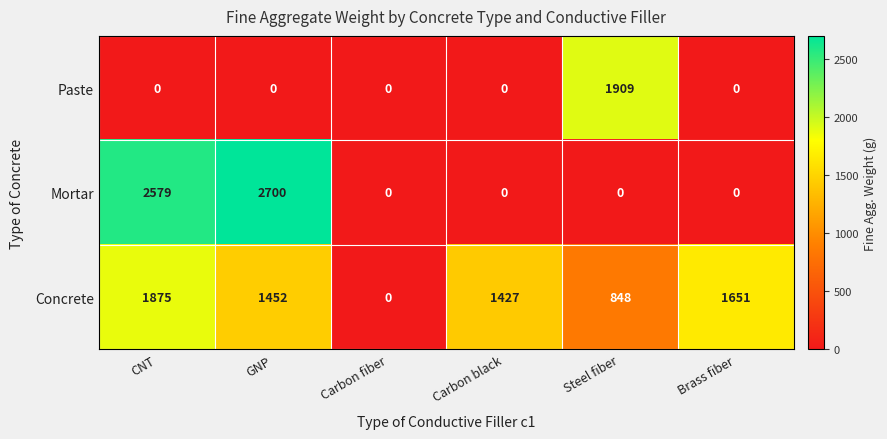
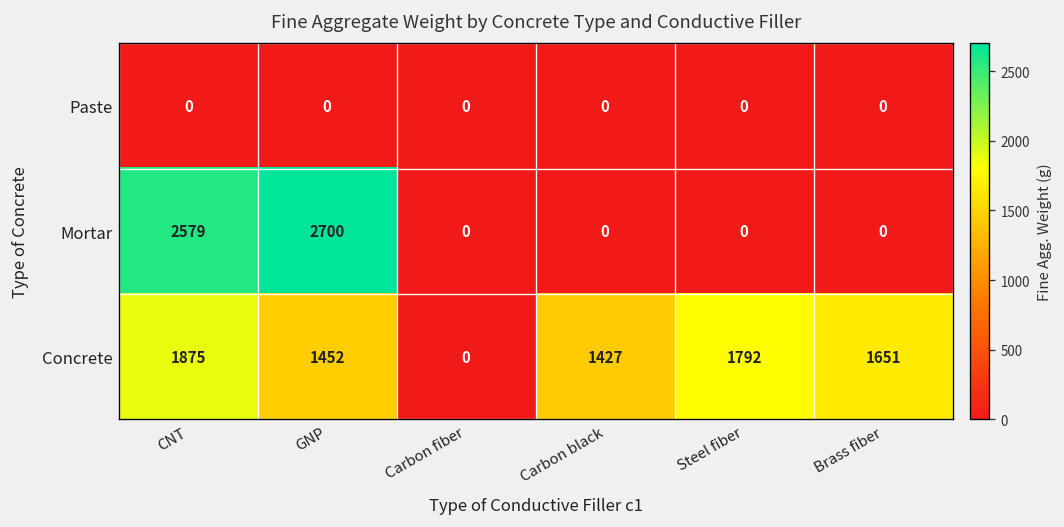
  {
    "Paste": {
      "CNT": 0,
      "GNP": 0,
      "Carbon fiber": 0,
      "Carbon black": 0,
-     "Steel fiber": 1909,
+     "Steel fiber": 0,
      "Brass fiber": 0
    },
    "Mortar": {
      "CNT": 2579,
      "GNP": 2700,
      "Carbon fiber": 0,
      "Carbon black": 0,
      "Steel fiber": 0,
      "Brass fiber": 0
    },
    "Concrete": {
      "CNT": 1875,
      "GNP": 1452,
      "Carbon fiber": 0,
      "Carbon black": 1427,
-     "Steel fiber": 848,
+     "Steel fiber": 1792,
      "Brass fiber": 1651
    }
  }
